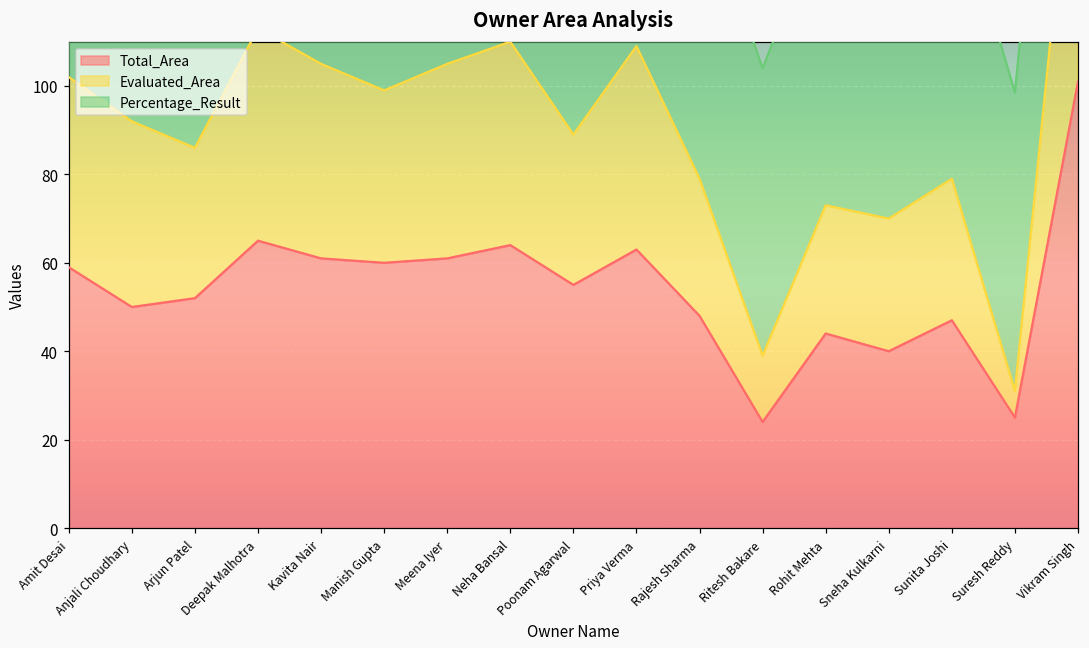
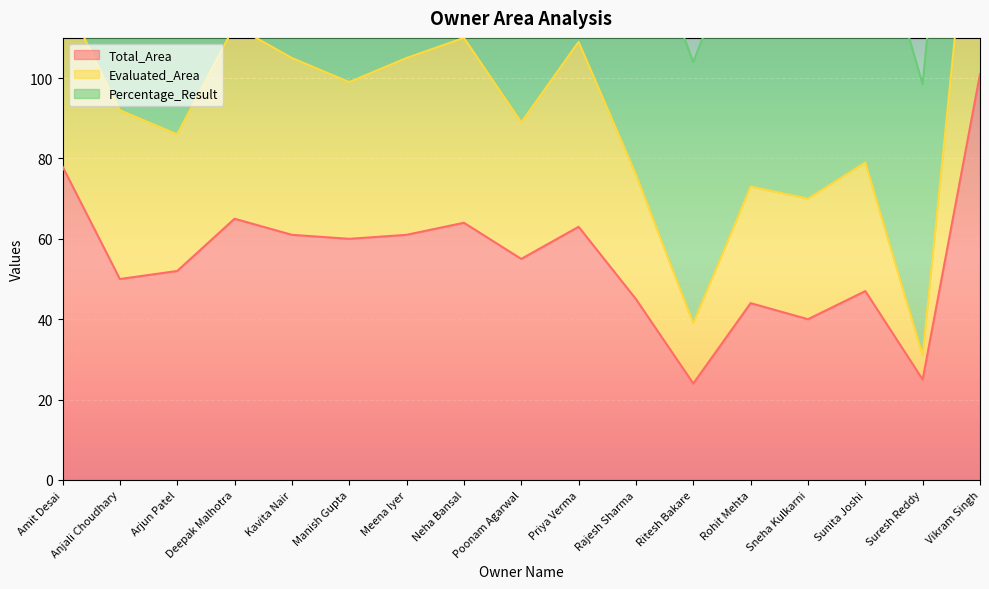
  {
    "Total_Area": {
-     "Amit Desai": 59,
+     "Amit Desai": 78,
      "Anjali Choudhary": 50,
      "Arjun Patel": 52,
      "Deepak Malhotra": 65,
      "Kavita Nair": 61,
      "Manish Gupta": 60,
      "Meena Iyer": 61,
      "Neha Bansal": 64,
      "Poonam Agarwal": 55,
      "Priya Verma": 63,
-     "Rajesh Sharma": 48,
+     "Rajesh Sharma": 45,
      "Ritesh Bakare": 24,
      "Rohit Mehta": 44,
      "Sneha Kulkarni": 40,
      "Sunita Joshi": 47,
      "Suresh Reddy": 25,
      "Vikram Singh": 101
    },
    "Evaluated_Area": {
      "Anjali Choudhary": 42,
      "Arjun Patel": 34,
      "Kavita Nair": 44,
      "Manish Gupta": 39,
      "Meena Iyer": 44,
      "Neha Bansal": 46,
      "Poonam Agarwal": 34,
      "Priya Verma": 46,
      "Rajesh Sharma": 31,
      "Ritesh Bakare": 15,
      "Rohit Mehta": 29,
      "Sneha Kulkarni": 30,
      "Sunita Joshi": 32,
      "Suresh Reddy": 6
    },
    "Percentage_Result": {
      "Ritesh Bakare": 65,
      "Suresh Reddy": 68
    }
  }
